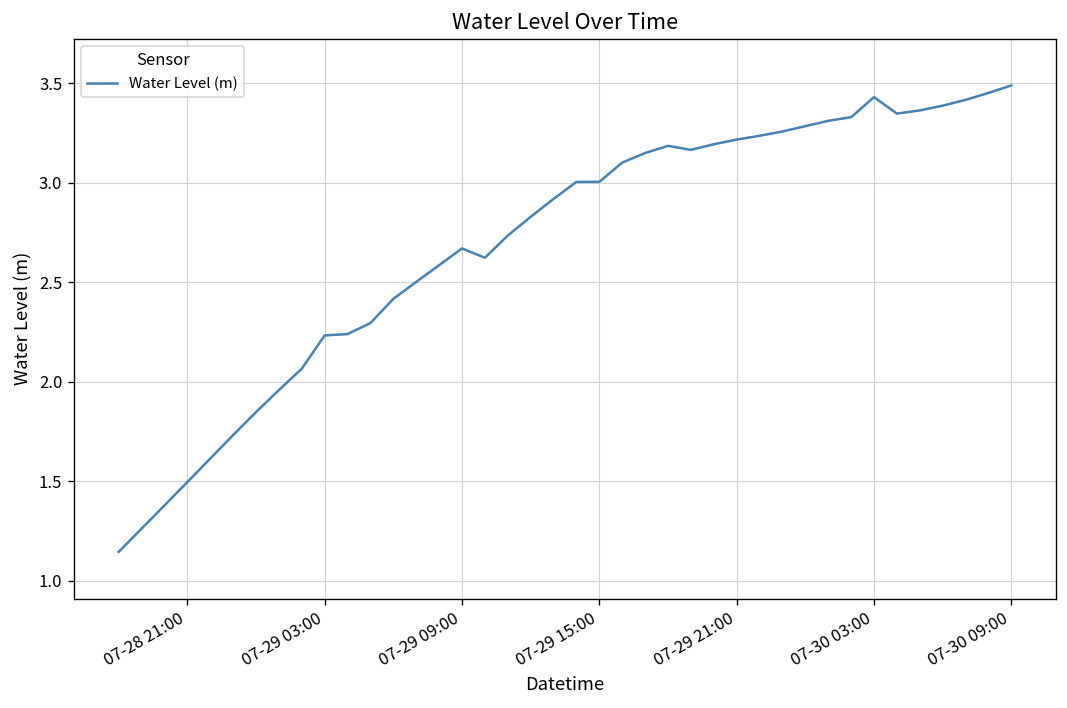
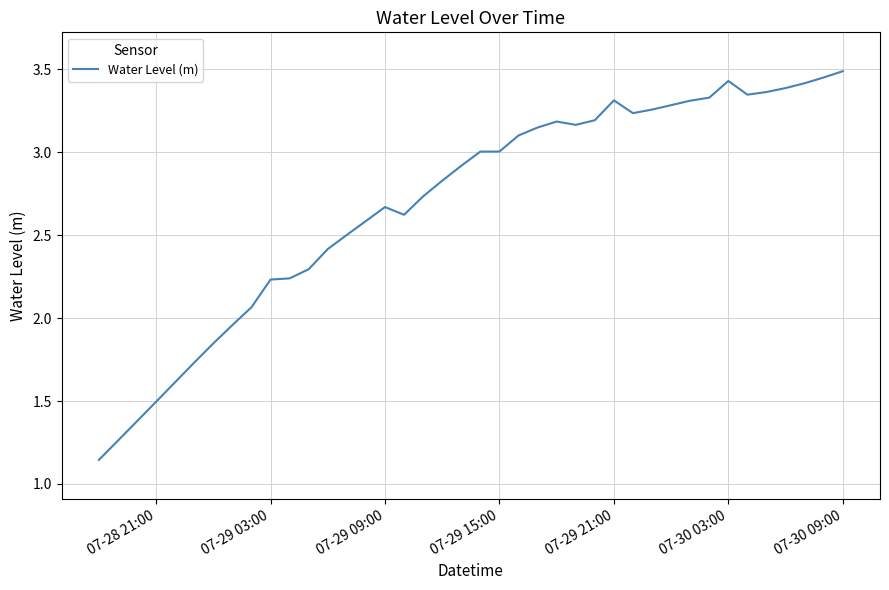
  {
    "07-28 21:00": 1.50,
    "07-29 03:00": 2.23,
    "07-29 09:00": 2.67,
    "07-29 15:00": 3.01,
-   "07-29 21:00": 3.22,
+   "07-29 21:00": 3.31,
    "07-30 03:00": 3.43,
    "07-30 09:00": 3.49
  }
